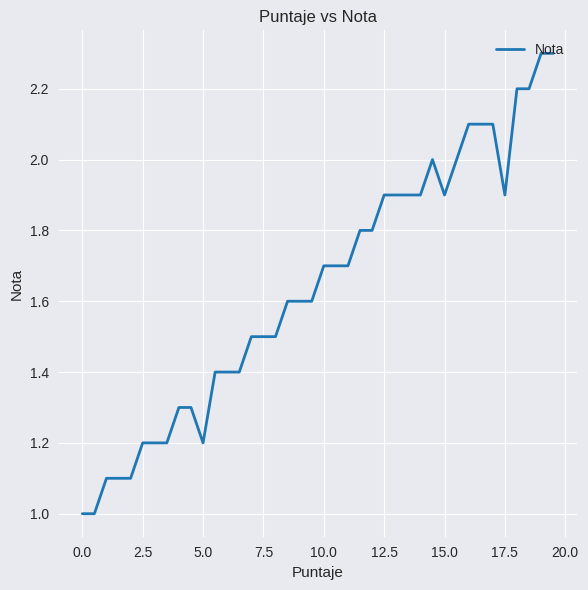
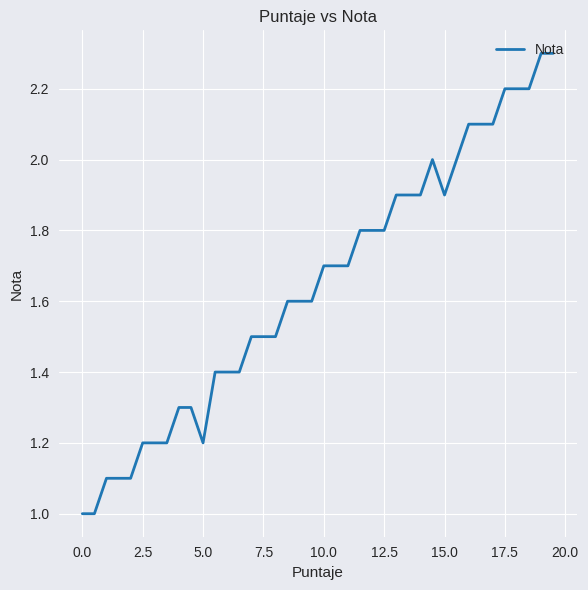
  {
    "0.0": 1.0,
    "2.5": 1.2,
    "5.0": 1.2,
    "7.5": 1.5,
    "10.0": 1.7,
-   "12.5": 1.9,
+   "12.5": 1.8,
    "15.0": 1.9,
-   "17.5": 1.9
+   "17.5": 2.2
  }
